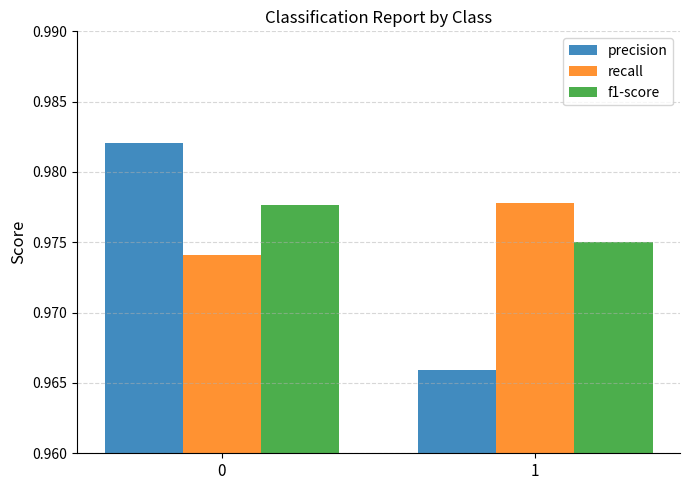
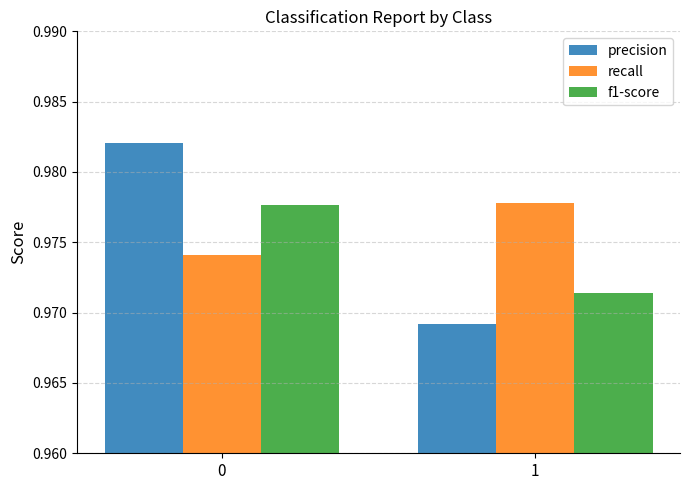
  {
    "precision": {
      "0": 0.9821,
-     "1": 0.9659
+     "1": 0.9692
    },
    "recall": {
      "0": 0.9741,
      "1": 0.9778
    },
    "f1-score": {
      "0": 0.9777,
-     "1": 0.9750
+     "1": 0.9714
    }
  }
